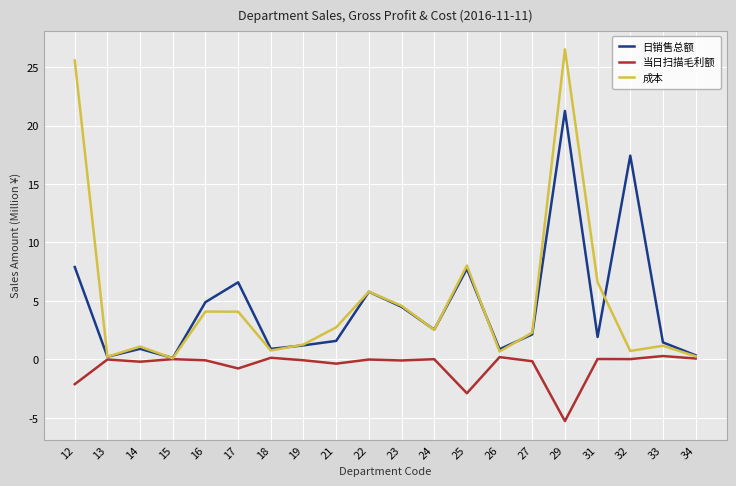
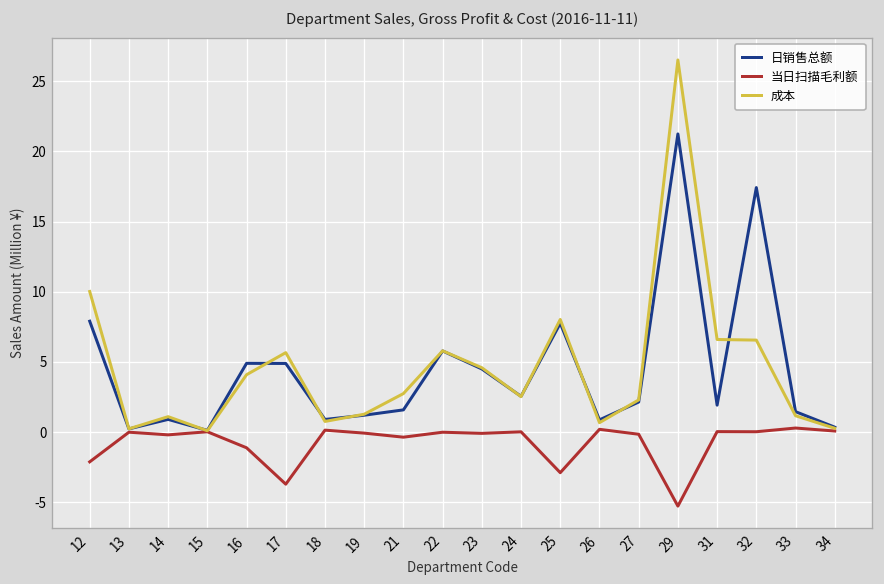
  {
    "日销售总额": {
      "12": 7.9,
      "16": 4.9,
-     "17": 6.6,
+     "17": 4.9,
      "21": 1.6,
      "25": 7.8,
      "29": 21.2,
      "31": 1.9,
      "32": 17.4,
      "33": 1.5
    },
    "当日扫描毛利额": {
      "12": -2.1,
      "13": 0.0,
      "14": -0.2,
-     "16": -0.1,
-     "17": -0.8,
+     "16": -1.1,
+     "17": -3.7,
      "18": 0.1,
      "19": -0.1,
      "21": -0.4,
      "22": 0.0,
      "23": -0.1,
      "24": 0.0,
      "25": -2.9,
      "26": 0.2,
      "27": -0.2,
      "29": -5.3,
      "31": 0.0,
      "32": 0.0,
      "33": 0.3
    },
    "成本": {
-     "12": 25.6,
+     "12": 10.0,
      "16": 4.1,
-     "17": 4.1,
+     "17": 5.7,
      "21": 2.7,
      "25": 8.0,
      "29": 26.5,
      "31": 6.6,
-     "32": 0.7,
+     "32": 6.6,
      "33": 1.2
    }
  }
